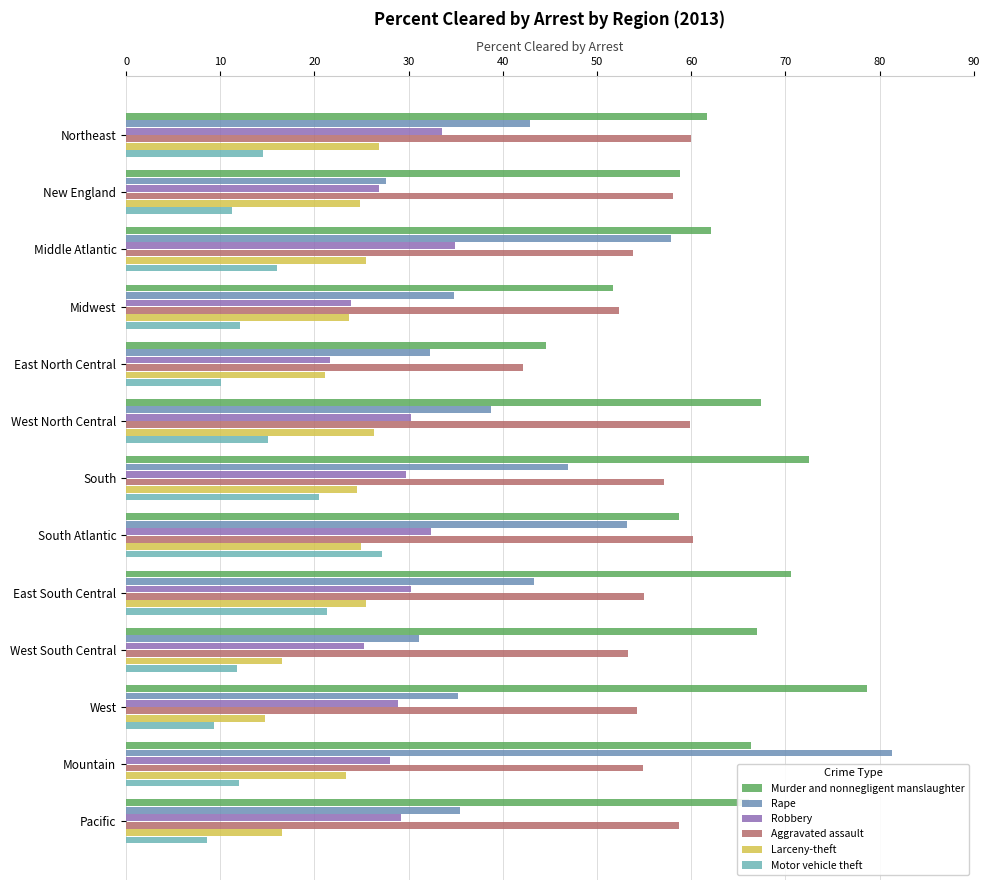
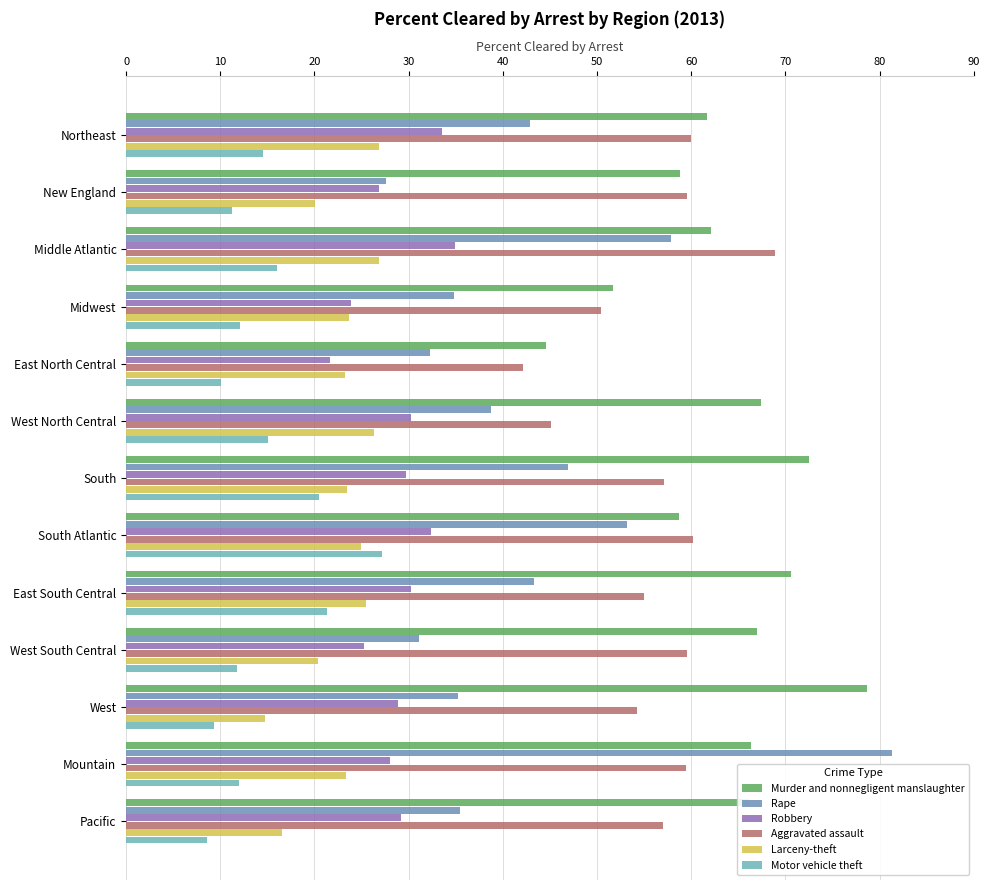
  {
    "Murder and nonnegligent manslaughter": {
      "Northeast": 62,
      "New England": 59,
      "Middle Atlantic": 62,
      "Midwest": 52,
      "East North Central": 45,
      "West North Central": 67,
      "South": 73,
      "South Atlantic": 59,
      "East South Central": 71,
      "West South Central": 67,
      "West": 79,
      "Mountain": 66
    },
    "Aggravated assault": {
      "Northeast": 60,
-     "New England": 58,
-     "Middle Atlantic": 54,
-     "Midwest": 52,
+     "New England": 60,
+     "Middle Atlantic": 69,
+     "Midwest": 50,
      "East North Central": 42,
-     "West North Central": 60,
+     "West North Central": 45,
      "South": 57,
      "South Atlantic": 60,
      "East South Central": 55,
-     "West South Central": 53,
+     "West South Central": 60,
      "West": 54,
-     "Mountain": 55,
-     "Pacific": 59
+     "Mountain": 59,
+     "Pacific": 57
    },
    "Larceny-theft": {
      "Northeast": 27,
-     "New England": 25,
-     "Middle Atlantic": 26,
+     "New England": 20,
+     "Middle Atlantic": 27,
      "Midwest": 24,
-     "East North Central": 21,
+     "East North Central": 23,
      "West North Central": 26,
-     "South": 25,
+     "South": 23,
      "South Atlantic": 25,
      "East South Central": 26,
-     "West South Central": 17,
+     "West South Central": 20,
      "West": 15,
      "Mountain": 23,
      "Pacific": 17
    }
  }
